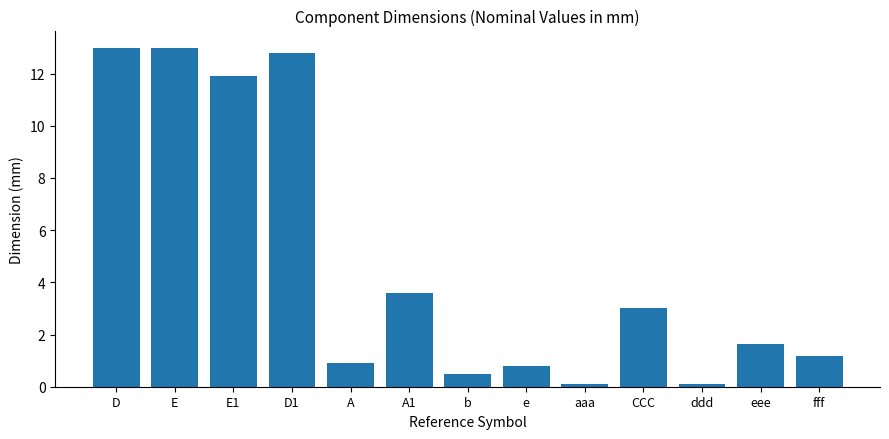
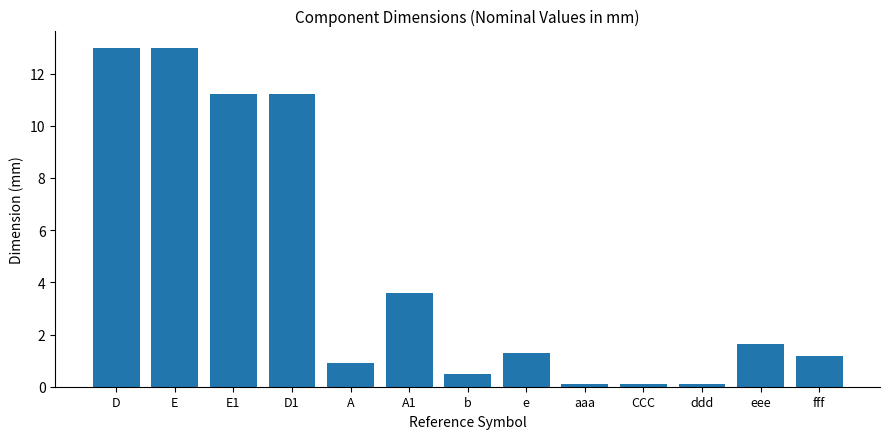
  {
    "D": 13.0,
    "E": 13.0,
-   "E1": 11.9,
-   "D1": 12.8,
+   "E1": 11.2,
+   "D1": 11.2,
    "A": 0.9,
    "A1": 3.6,
    "b": 0.5,
-   "e": 0.8,
+   "e": 1.3,
    "aaa": 0.1,
-   "CCC": 3.0,
+   "CCC": 0.1,
    "ddd": 0.1,
    "eee": 1.6,
    "fff": 1.2
  }
